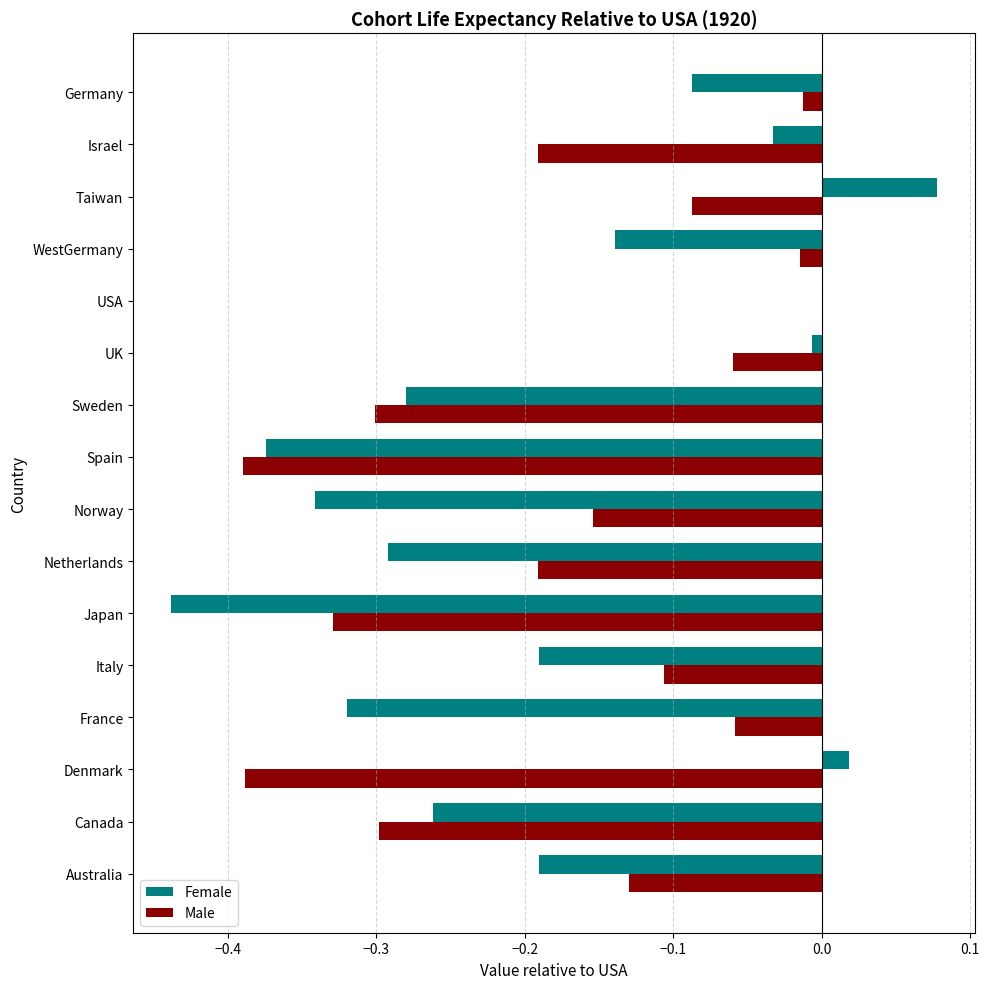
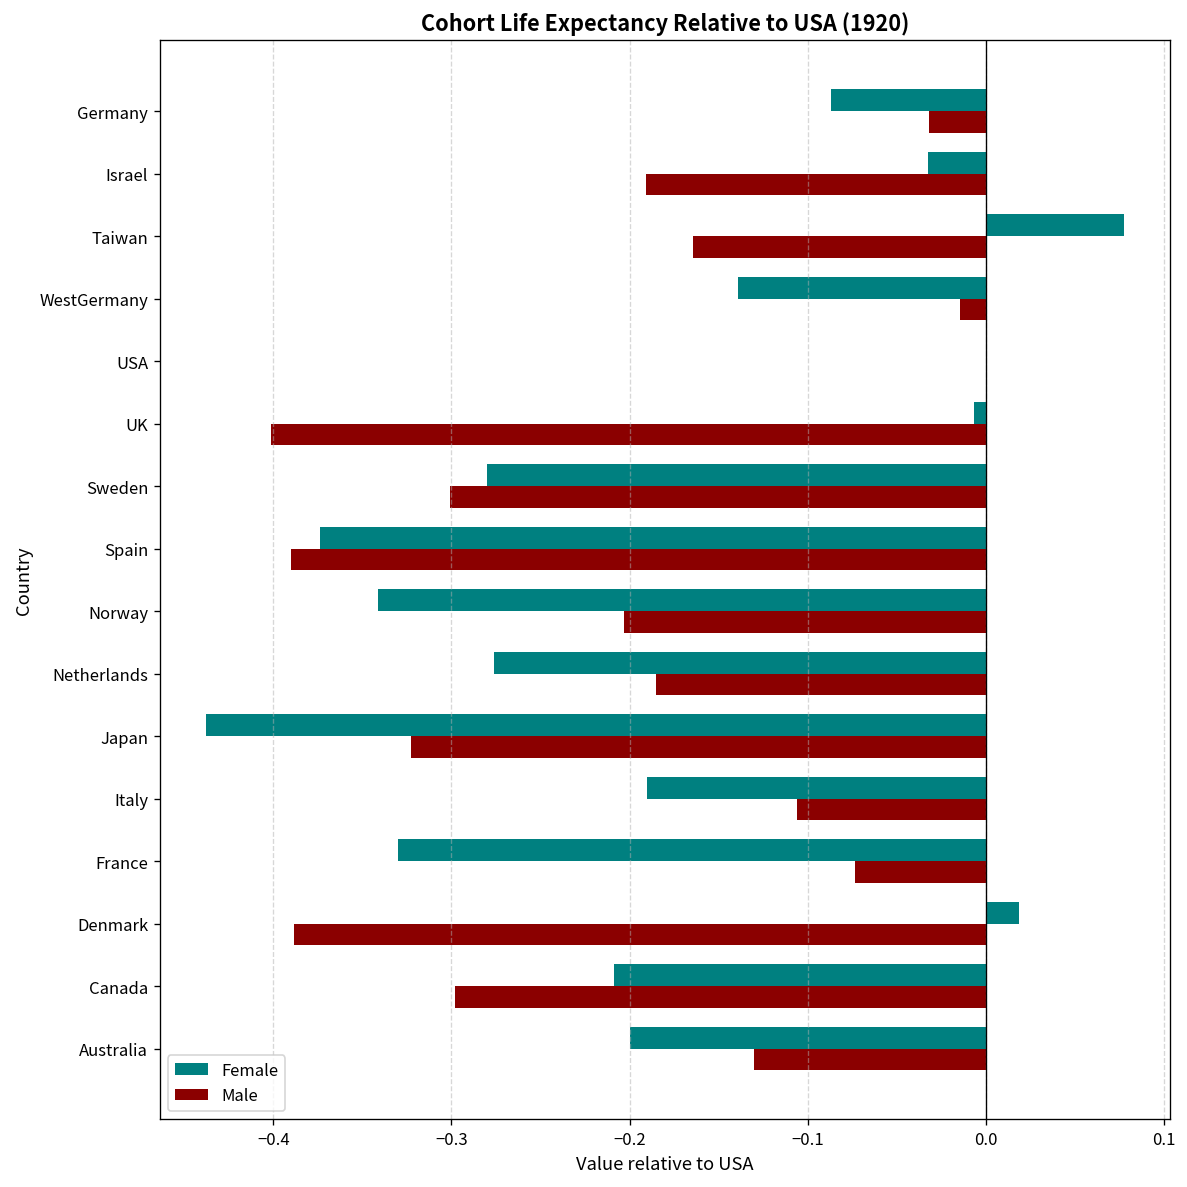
  {
    "Female": {
      "Germany": -0.087,
      "Israel": -0.032,
      "Taiwan": 0.078,
      "WestGermany": -0.139,
      "USA": 0.000,
      "UK": -0.007,
      "Sweden": -0.280,
      "Spain": -0.374,
      "Norway": -0.341,
-     "Netherlands": -0.292,
+     "Netherlands": -0.276,
      "Japan": -0.438,
      "Italy": -0.190,
-     "France": -0.32,
+     "France": -0.33,
      "Denmark": 0.019,
-     "Canada": -0.262,
-     "Australia": -0.19
+     "Canada": -0.209,
+     "Australia": -0.20
    },
    "Male": {
-     "Germany": -0.012,
+     "Germany": -0.032,
      "Israel": -0.191,
-     "Taiwan": -0.087,
+     "Taiwan": -0.165,
      "WestGermany": -0.015,
      "USA": 0.000,
-     "UK": -0.060,
+     "UK": -0.401,
      "Sweden": -0.301,
      "Spain": -0.390,
-     "Norway": -0.154,
-     "Netherlands": -0.191,
-     "Japan": -0.329,
+     "Norway": -0.203,
+     "Netherlands": -0.185,
+     "Japan": -0.323,
      "Italy": -0.106,
-     "France": -0.058,
+     "France": -0.073,
      "Denmark": -0.388,
      "Canada": -0.298,
      "Australia": -0.130
    }
  }
